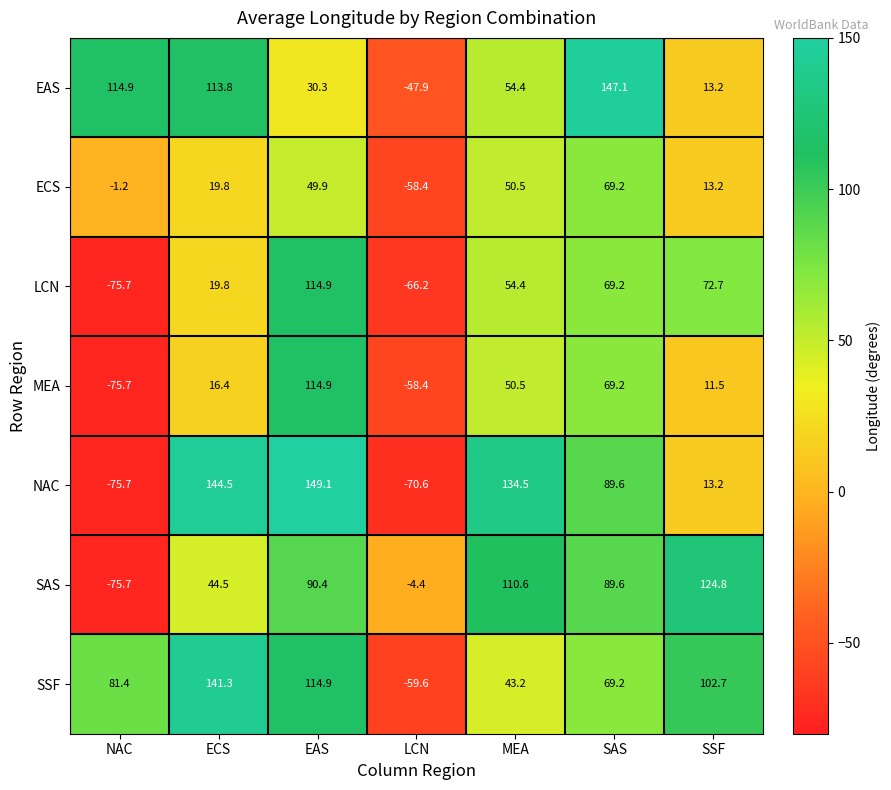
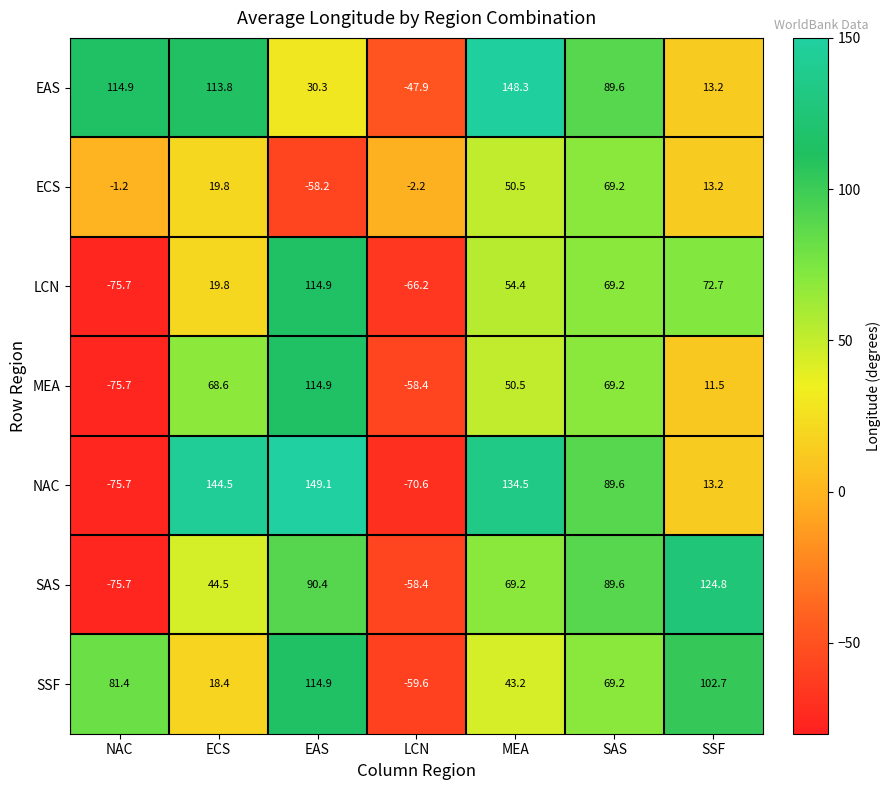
  {
    "EAS": {
      "NAC": 114.9,
      "ECS": 113.8,
      "EAS": 30.3,
      "LCN": -47.9,
-     "MEA": 54.4,
-     "SAS": 147.1,
+     "MEA": 148.3,
+     "SAS": 89.6,
      "SSF": 13.2
    },
    "ECS": {
      "NAC": -1.2,
      "ECS": 19.8,
-     "EAS": 49.9,
-     "LCN": -58.4,
+     "EAS": -58.2,
+     "LCN": -2.2,
      "MEA": 50.5,
      "SAS": 69.2,
      "SSF": 13.2
    },
    "LCN": {
      "NAC": -75.7,
      "ECS": 19.8,
      "EAS": 114.9,
      "LCN": -66.2,
      "MEA": 54.4,
      "SAS": 69.2,
      "SSF": 72.7
    },
    "MEA": {
      "NAC": -75.7,
-     "ECS": 16.4,
+     "ECS": 68.6,
      "EAS": 114.9,
      "LCN": -58.4,
      "MEA": 50.5,
      "SAS": 69.2,
      "SSF": 11.5
    },
    "NAC": {
      "NAC": -75.7,
      "ECS": 144.5,
      "EAS": 149.1,
      "LCN": -70.6,
      "MEA": 134.5,
      "SAS": 89.6,
      "SSF": 13.2
    },
    "SAS": {
      "NAC": -75.7,
      "ECS": 44.5,
      "EAS": 90.4,
-     "LCN": -4.4,
-     "MEA": 110.6,
+     "LCN": -58.4,
+     "MEA": 69.2,
      "SAS": 89.6,
      "SSF": 124.8
    },
    "SSF": {
      "NAC": 81.4,
-     "ECS": 141.3,
+     "ECS": 18.4,
      "EAS": 114.9,
      "LCN": -59.6,
      "MEA": 43.2,
      "SAS": 69.2,
      "SSF": 102.7
    }
  }
